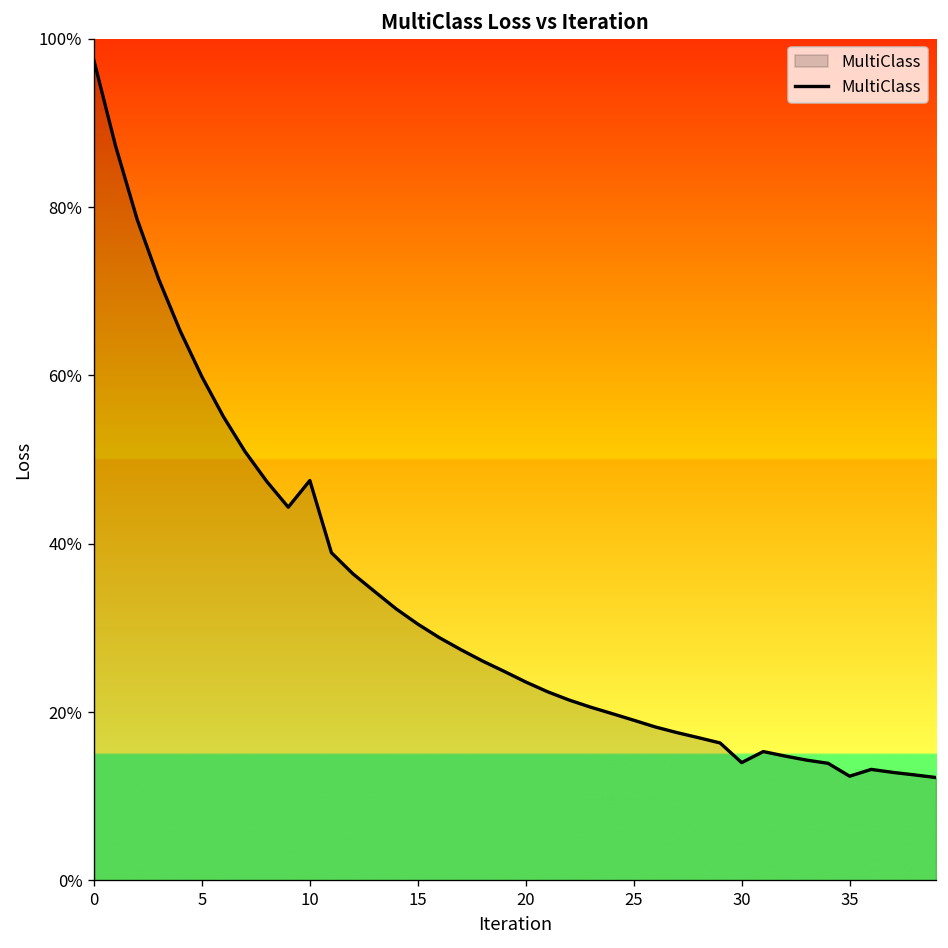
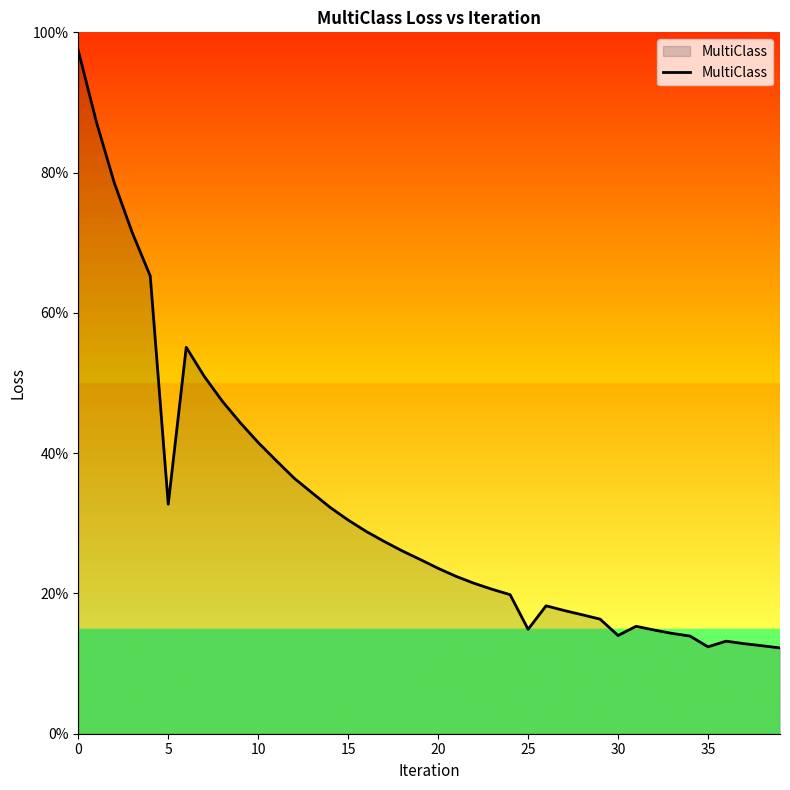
  {
    "0": "97%",
-   "5": "60%",
-   "10": "48%",
+   "5": "33%",
+   "10": "42%",
    "15": "30%",
    "20": "24%",
-   "25": "19%",
+   "25": "15%",
    "30": "14%",
    "35": "12%"
  }
